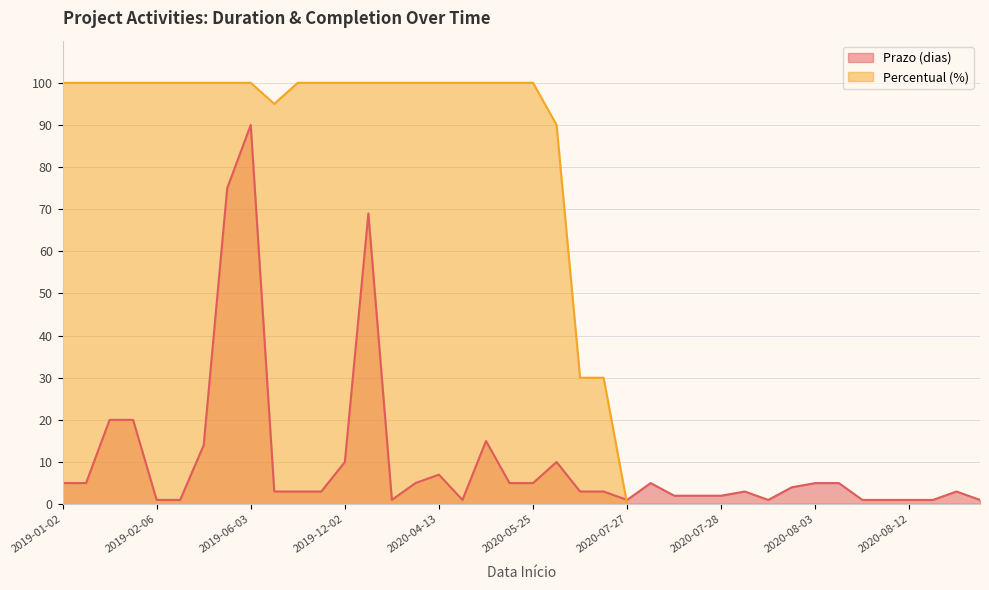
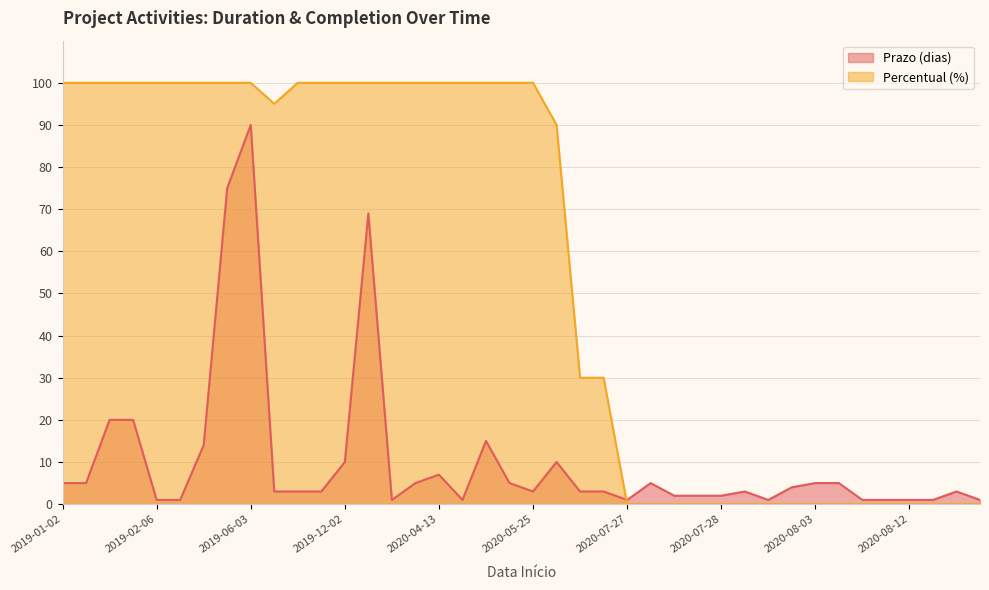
  {
    "Prazo (dias)": {
      "2019-01-02": 5,
-     "2020-05-25": 5
+     "2020-05-25": 3
    },
    "Percentual (%)": {
      "2019-01-02": 100,
      "2020-05-25": 100
    }
  }
